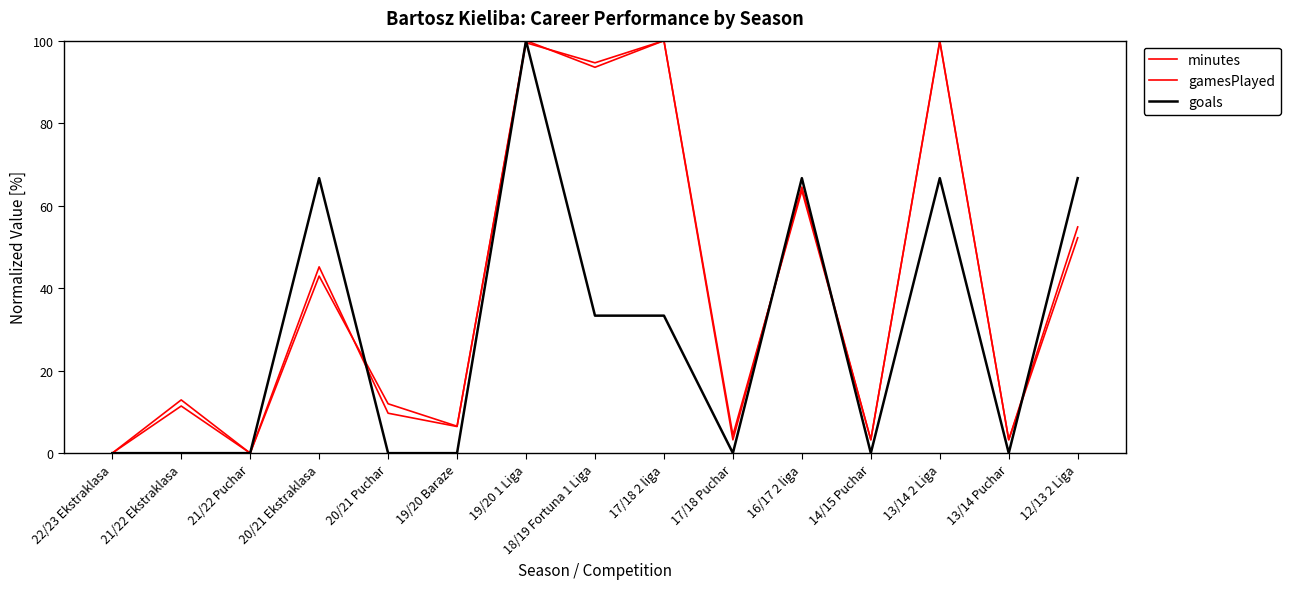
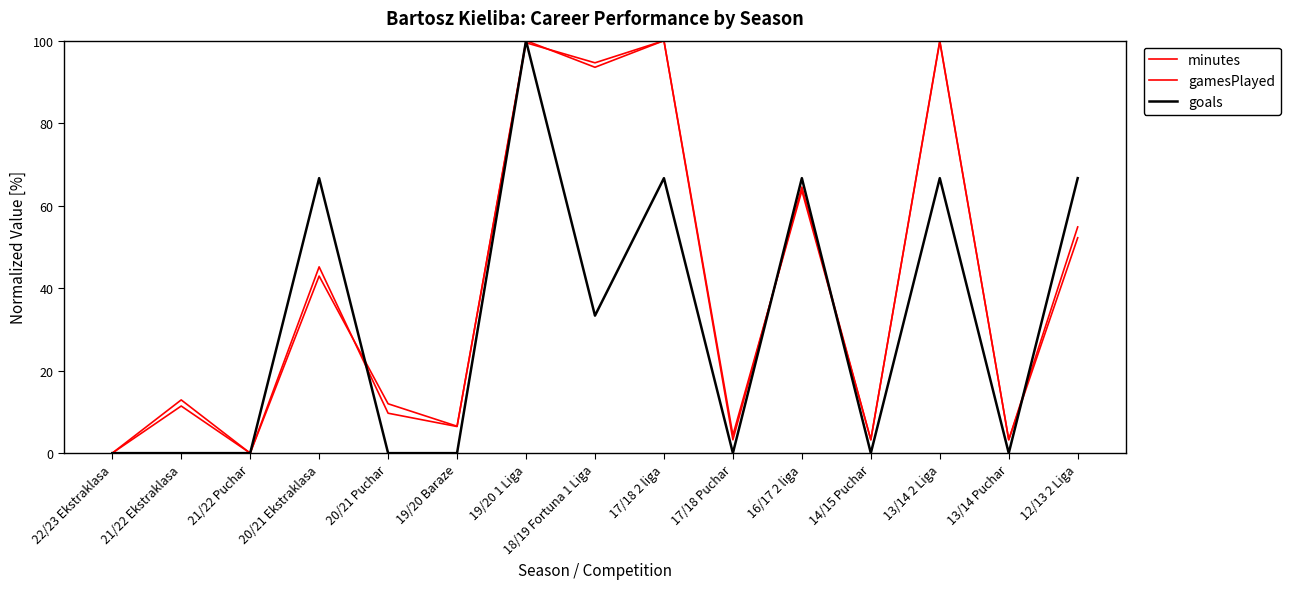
  {
    "goals": {
      "21/22 Ekstraklasa": 0,
      "20/21 Ekstraklasa": 67,
      "20/21 Puchar": 0,
      "19/20 Baraze": 0,
      "18/19 Fortuna 1 Liga": 33,
-     "17/18 2 liga": 33,
+     "17/18 2 liga": 67,
      "17/18 Puchar": 0,
      "16/17 2 liga": 67,
      "14/15 Puchar": 0,
      "13/14 2 Liga": 67,
      "13/14 Puchar": 0,
      "12/13 2 Liga": 67
    }
  }
